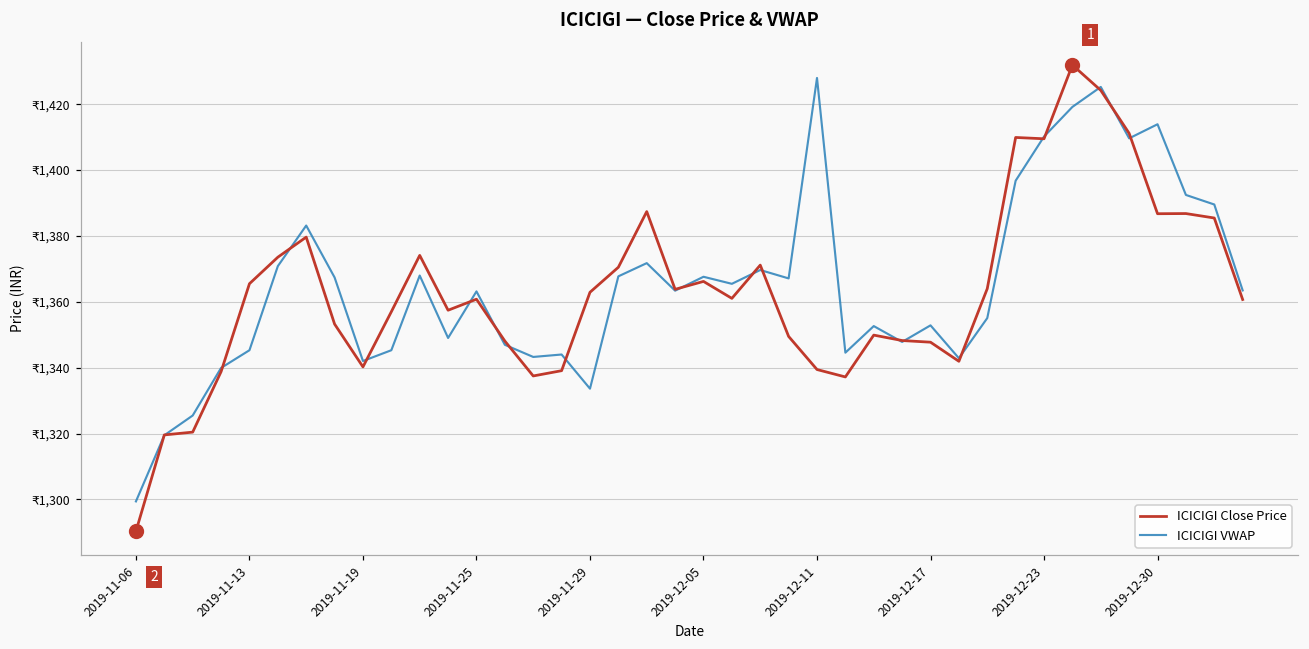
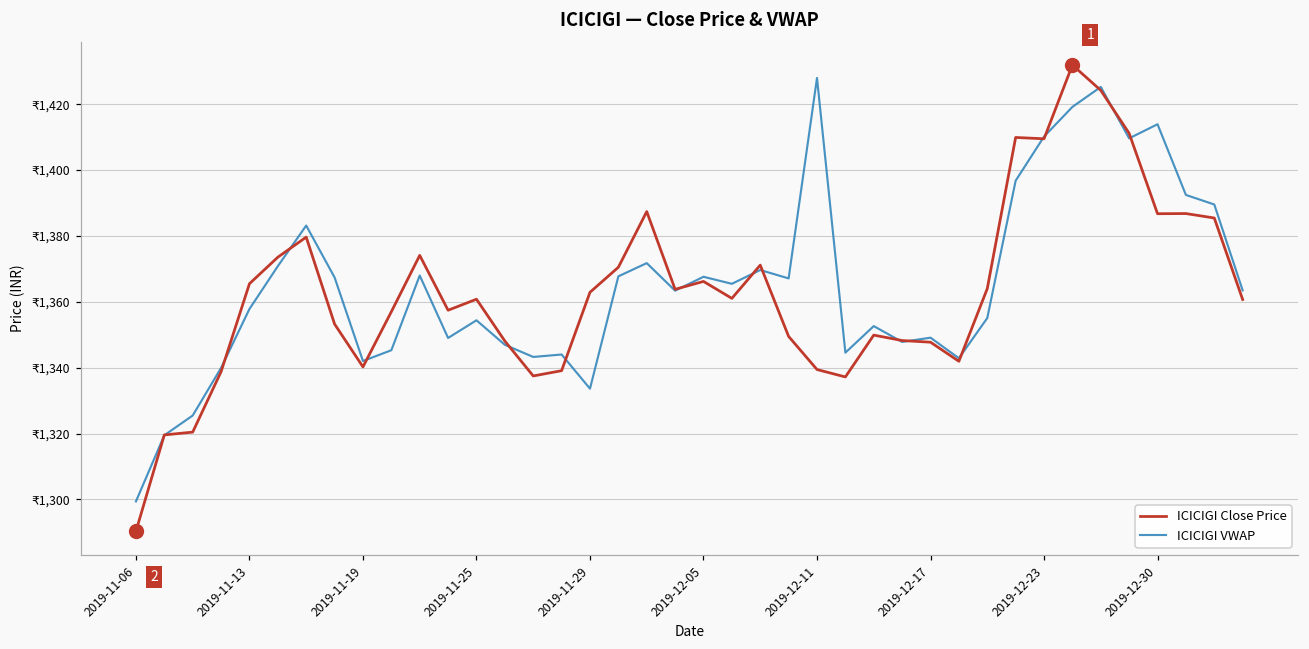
  {
    "ICICIGI VWAP": {
      "2019-11-06": "₹1,299",
-     "2019-11-13": "₹1,345",
+     "2019-11-13": "₹1,358",
      "2019-11-19": "₹1,342",
-     "2019-11-25": "₹1,363",
+     "2019-11-25": "₹1,354",
      "2019-11-29": "₹1,334",
      "2019-12-05": "₹1,368",
      "2019-12-11": "₹1,428",
-     "2019-12-17": "₹1,353",
+     "2019-12-17": "₹1,349",
      "2019-12-30": "₹1,414"
    }
  }
